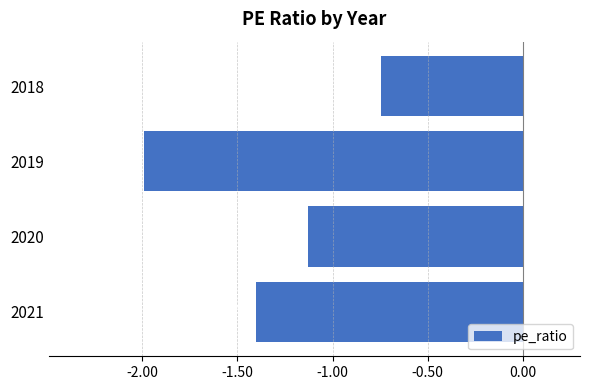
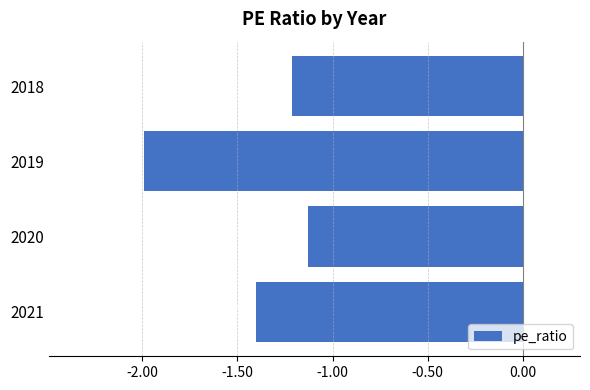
  {
-   "2018": -0.74,
+   "2018": -1.21,
    "2019": -1.99,
    "2020": -1.13,
    "2021": -1.40
  }
